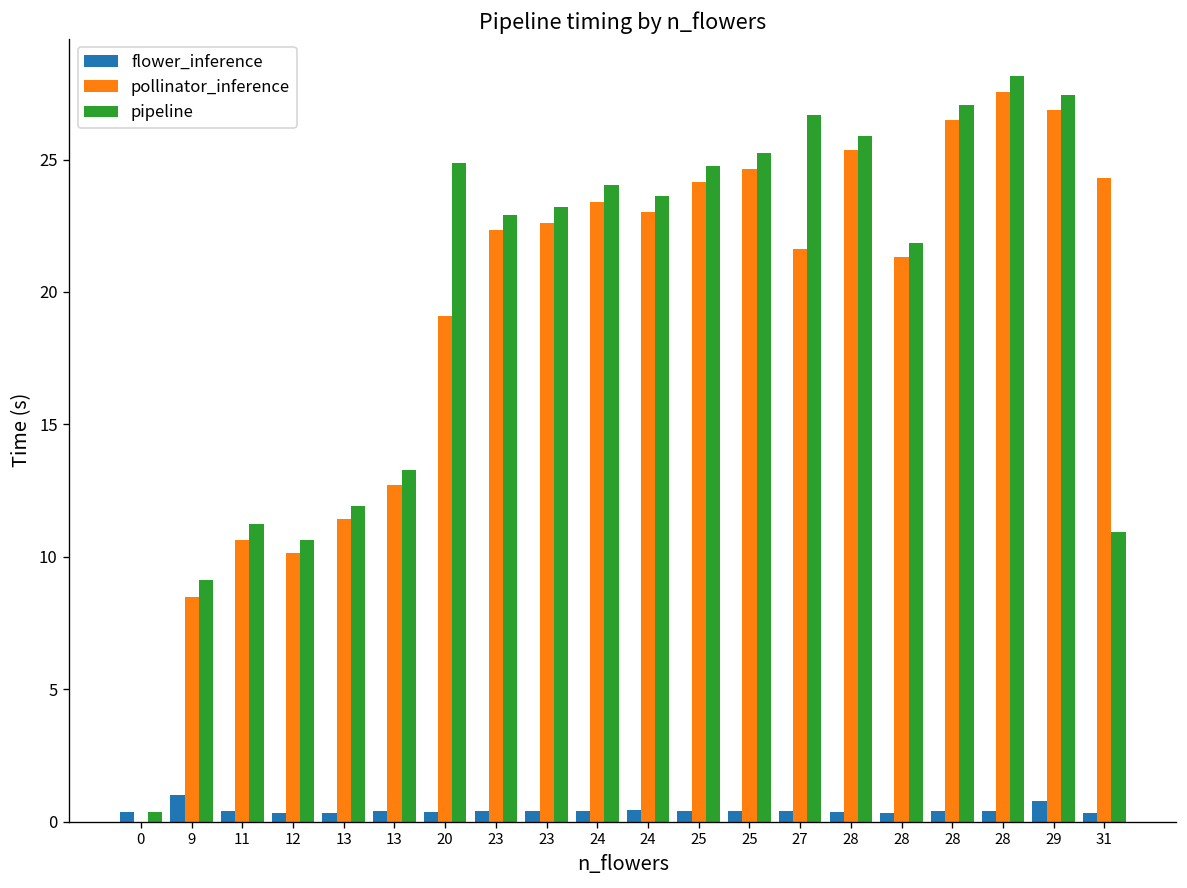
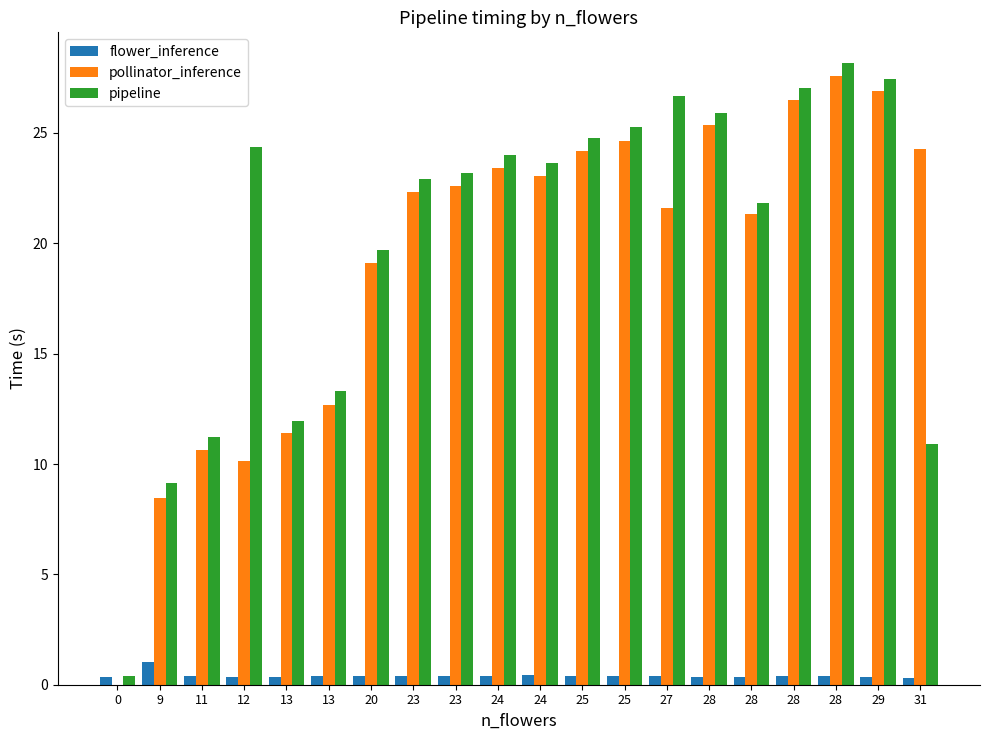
  {
    "flower_inference": {
      "0": 0.4,
      "9": 1.0,
      "11": 0.4,
      "12": 0.3,
      "20": 0.4,
      "27": 0.4,
-     "29": 0.8,
+     "29": 0.4,
      "31": 0.3
    },
    "pollinator_inference": {
      "9": 8.5,
      "11": 10.6,
      "12": 10.1,
      "20": 19.1,
      "27": 21.6,
      "29": 26.9,
      "31": 24.3
    },
    "pipeline": {
      "0": 0.4,
      "9": 9.1,
      "11": 11.2,
-     "12": 10.6,
-     "20": 24.9,
+     "12": 24.4,
+     "20": 19.7,
      "27": 26.7,
      "29": 27.4,
      "31": 10.9
    }
  }
